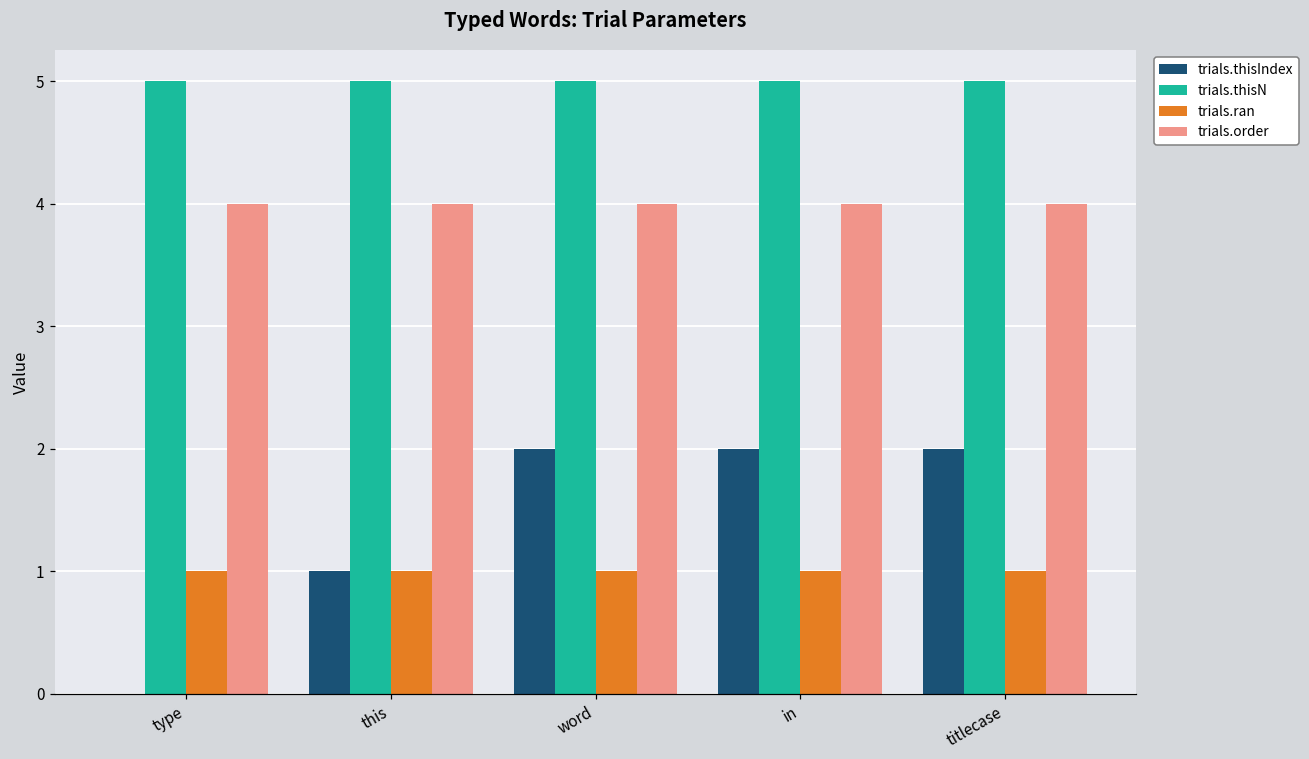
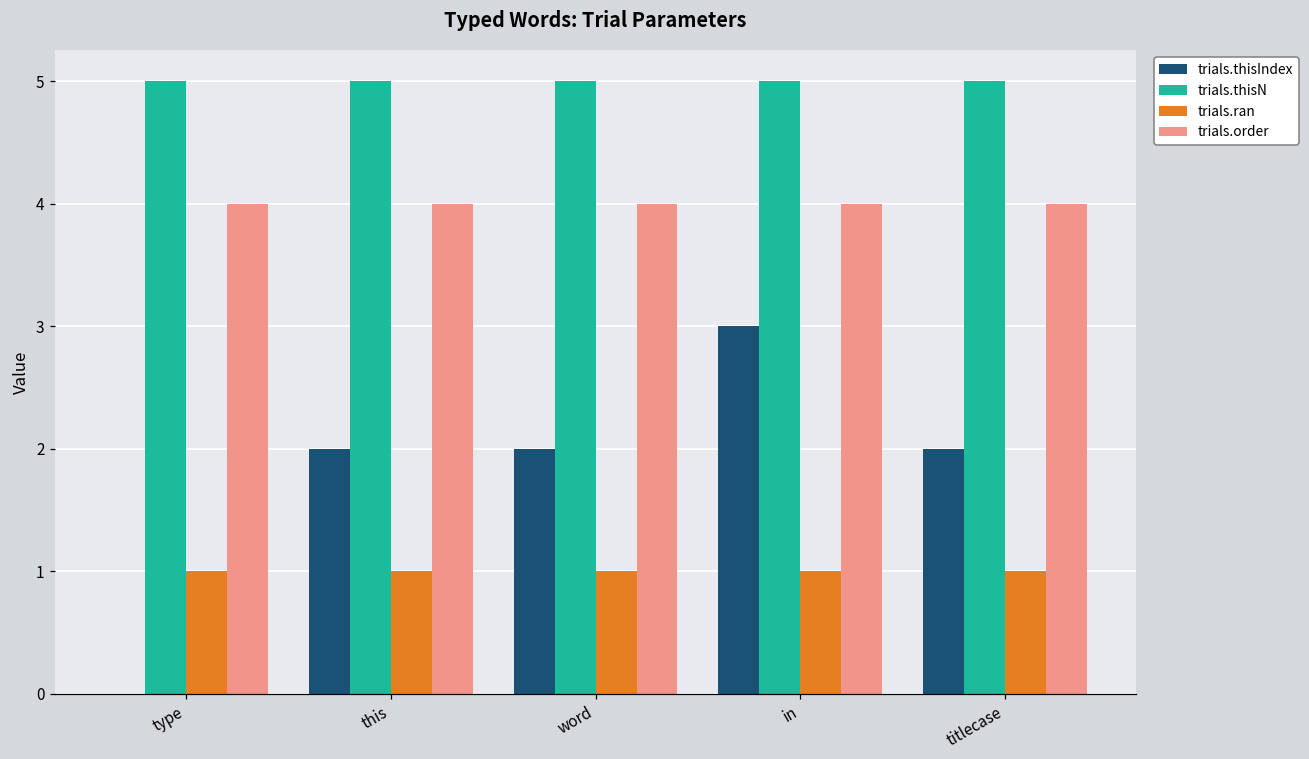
  {
    "trials.thisIndex": {
      "type": 0,
-     "this": 1,
+     "this": 2,
      "word": 2,
-     "in": 2,
+     "in": 3,
      "titlecase": 2
    },
    "trials.thisN": {
      "type": 5,
      "this": 5,
      "word": 5,
      "in": 5,
      "titlecase": 5
    },
    "trials.ran": {
      "type": 1,
      "this": 1,
      "word": 1,
      "in": 1,
      "titlecase": 1
    },
    "trials.order": {
      "type": 4,
      "this": 4,
      "word": 4,
      "in": 4,
      "titlecase": 4
    }
  }
